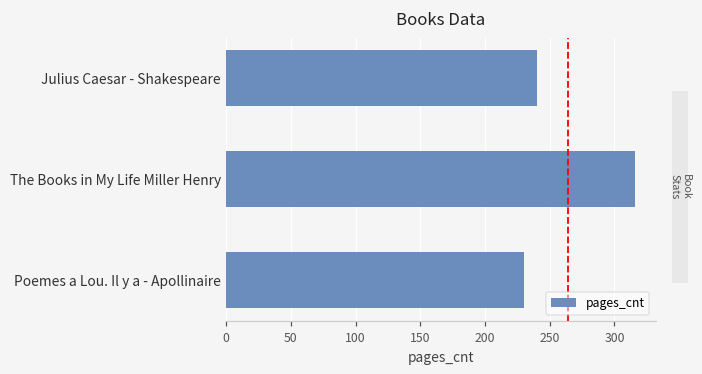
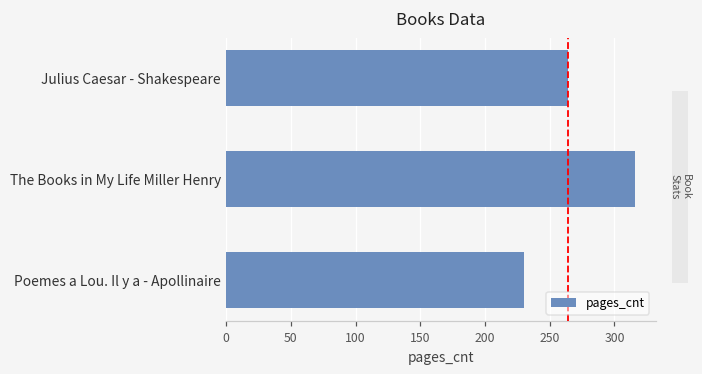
  {
-   "Julius Caesar - Shakespeare": 240,
+   "Julius Caesar - Shakespeare": 264,
    "The Books in My Life Miller Henry": 316,
    "Poemes a Lou. Il y a - Apollinaire": 230
  }
